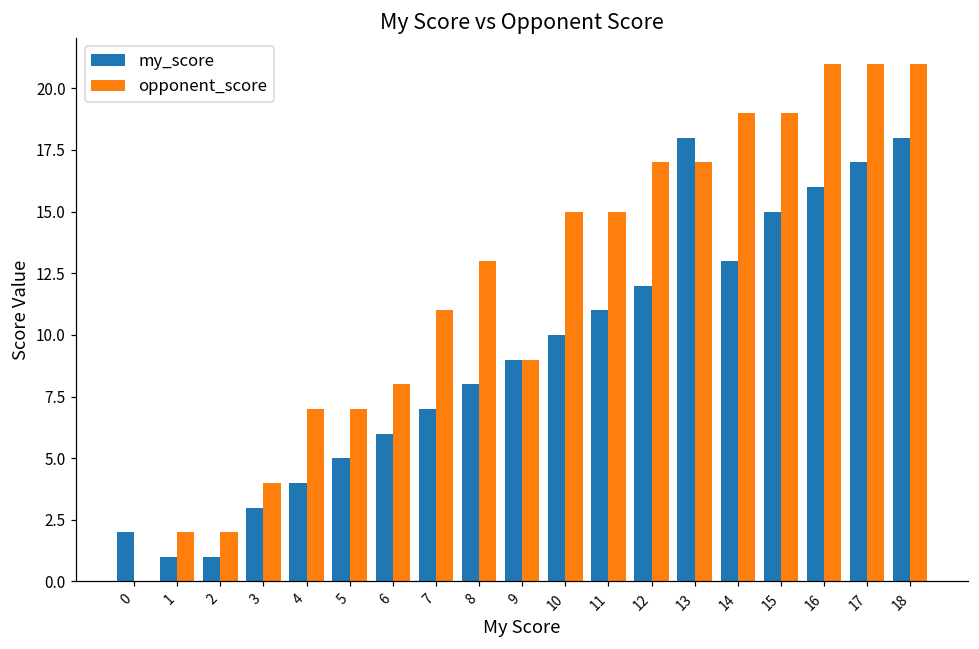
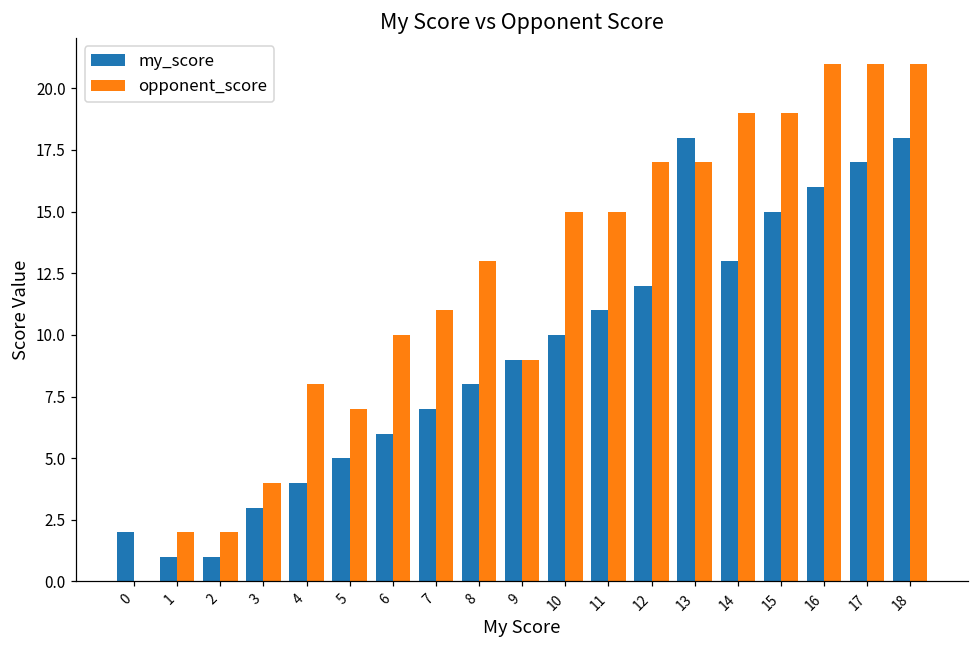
  {
    "my_score": {
      "0": 2,
      "1": 1,
      "2": 1,
      "3": 3,
      "4": 4,
      "5": 5,
      "6": 6,
      "7": 7,
      "8": 8,
      "9": 9,
      "10": 10,
      "11": 11,
      "12": 12,
      "13": 18,
      "14": 13,
      "15": 15,
      "16": 16,
      "17": 17,
      "18": 18
    },
    "opponent_score": {
      "0": 0,
      "1": 2,
      "2": 2,
      "3": 4,
-     "4": 7,
+     "4": 8,
      "5": 7,
-     "6": 8,
+     "6": 10,
      "7": 11,
      "8": 13,
      "9": 9,
      "10": 15,
      "11": 15,
      "12": 17,
      "13": 17,
      "14": 19,
      "15": 19,
      "16": 21,
      "17": 21,
      "18": 21
    }
  }
